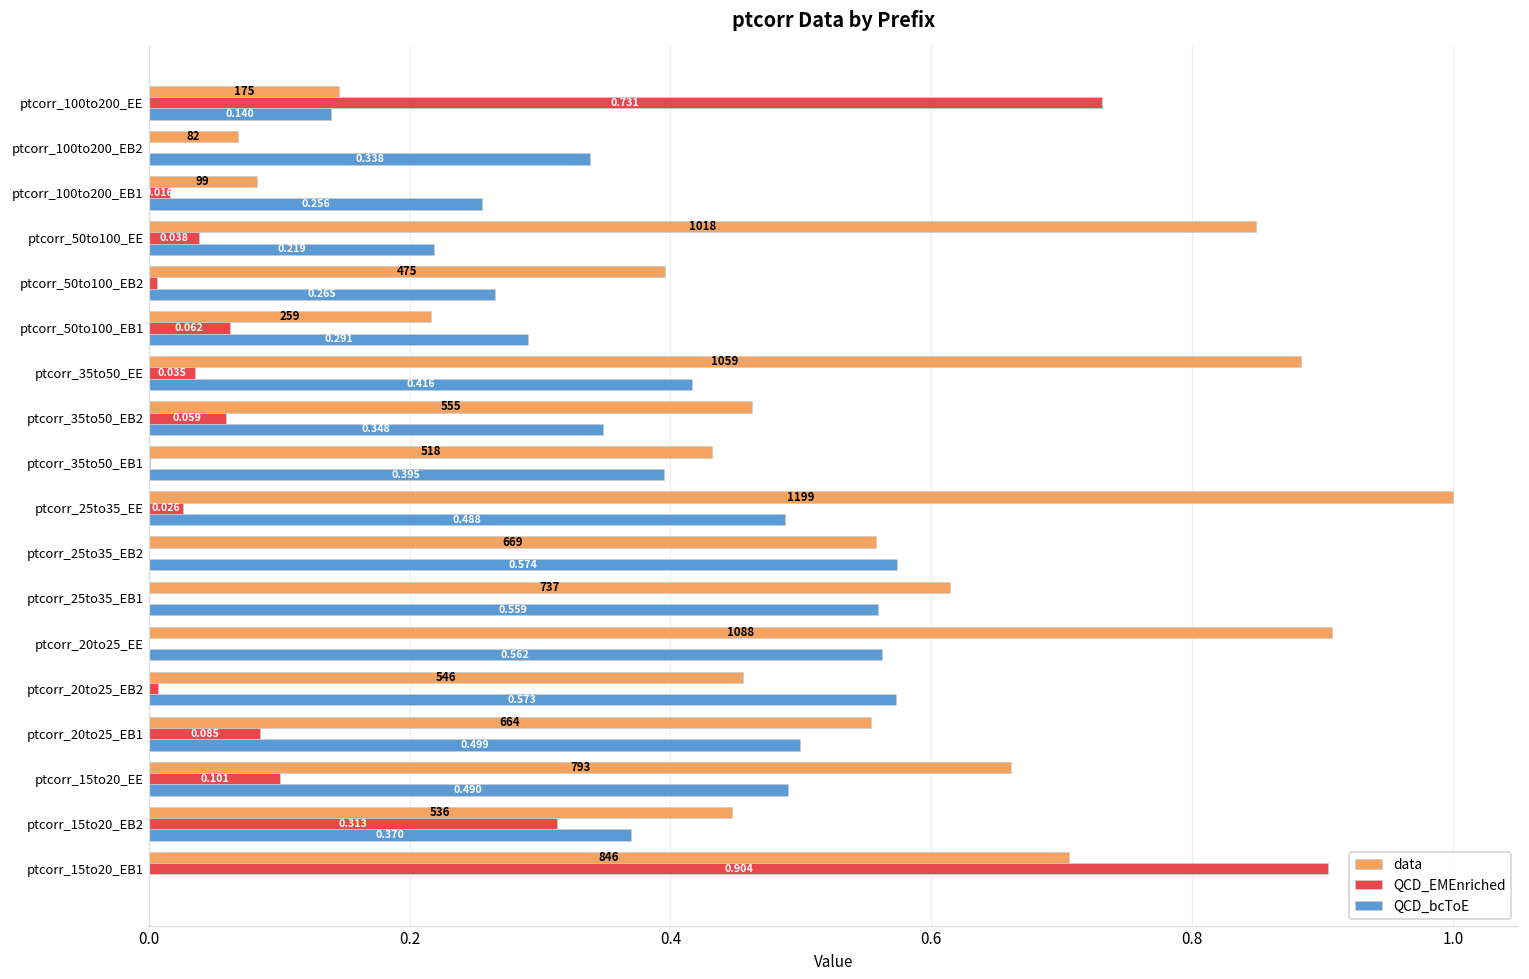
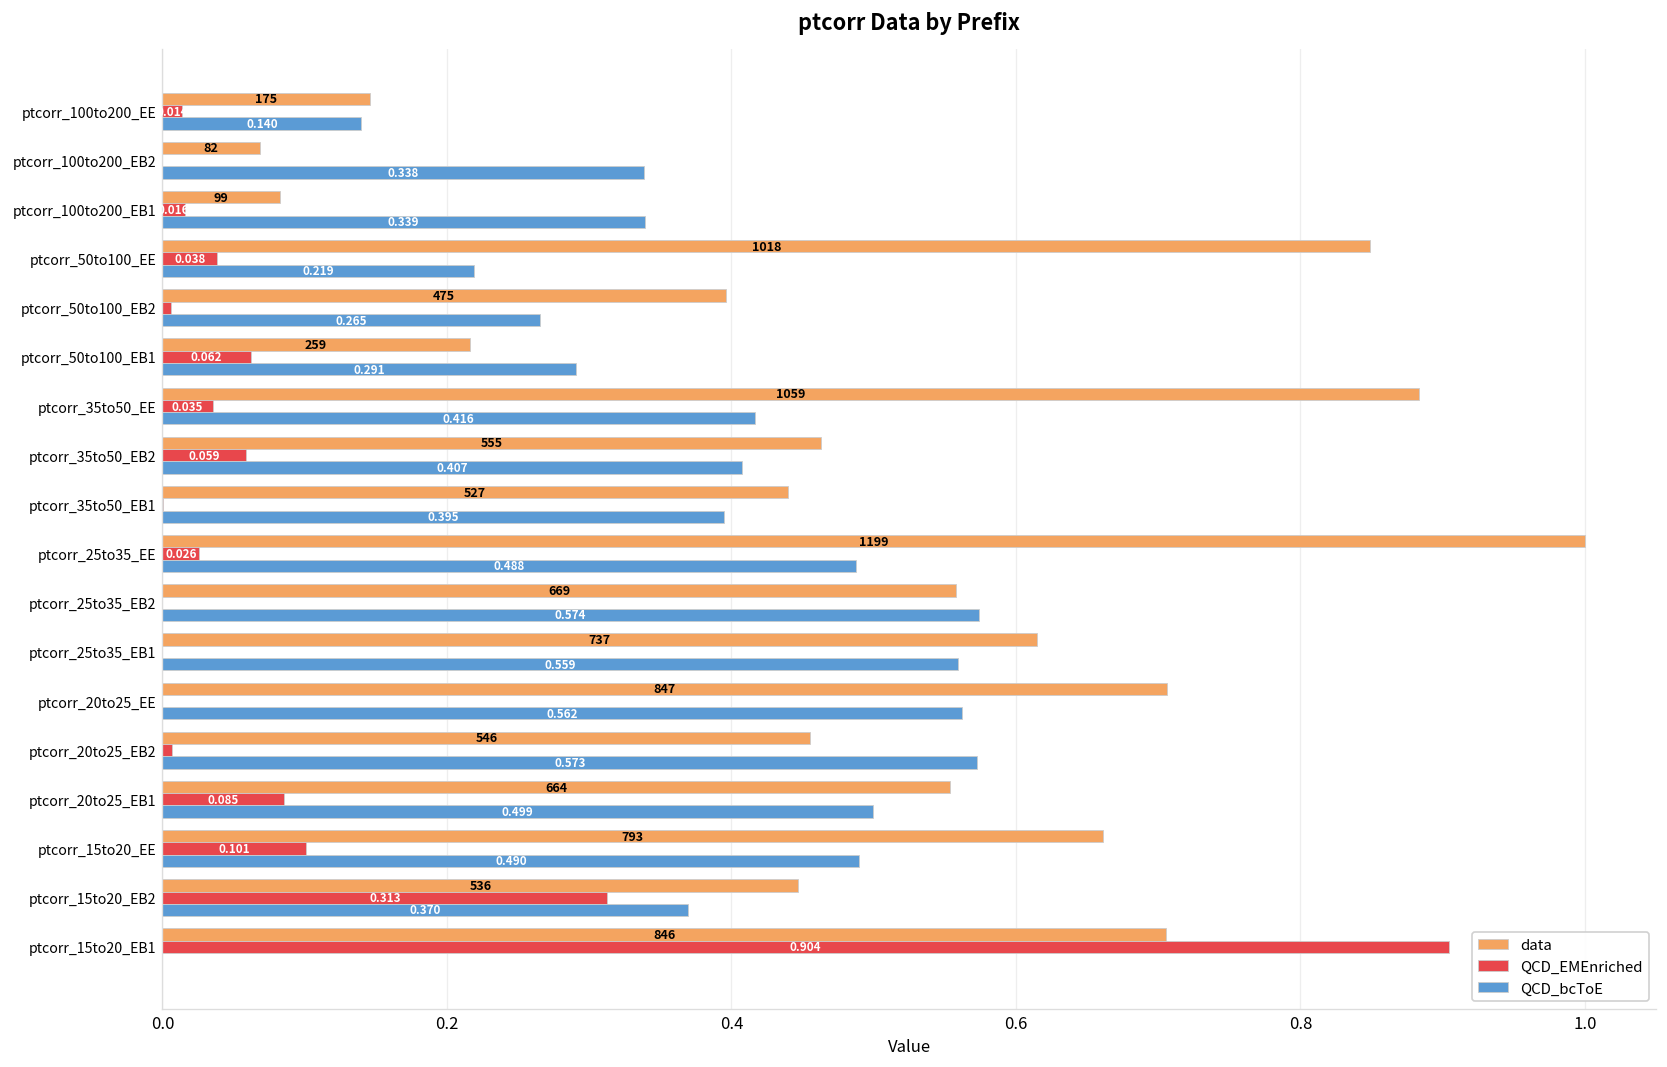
  {
    "data": {
-     "ptcorr_35to50_EB1": 518,
-     "ptcorr_20to25_EE": 1088
+     "ptcorr_35to50_EB1": 527,
+     "ptcorr_20to25_EE": 847
    },
    "QCD_EMEnriched": {
-     "ptcorr_100to200_EE": 0.731,
+     "ptcorr_100to200_EE": 0.014,
      "ptcorr_100to200_EB1": 0.016,
      "ptcorr_50to100_EE": 0.038,
      "ptcorr_50to100_EB1": 0.062,
      "ptcorr_35to50_EE": 0.035,
      "ptcorr_35to50_EB2": 0.059,
      "ptcorr_25to35_EE": 0.026,
      "ptcorr_20to25_EB1": 0.085,
      "ptcorr_15to20_EE": 0.101,
      "ptcorr_15to20_EB2": 0.313,
      "ptcorr_15to20_EB1": 0.904
    },
    "QCD_bcToE": {
      "ptcorr_100to200_EE": 0.140,
      "ptcorr_100to200_EB2": 0.338,
-     "ptcorr_100to200_EB1": 0.256,
+     "ptcorr_100to200_EB1": 0.339,
      "ptcorr_50to100_EE": 0.219,
      "ptcorr_50to100_EB2": 0.265,
      "ptcorr_50to100_EB1": 0.291,
      "ptcorr_35to50_EE": 0.416,
-     "ptcorr_35to50_EB2": 0.348,
+     "ptcorr_35to50_EB2": 0.407,
      "ptcorr_35to50_EB1": 0.395,
      "ptcorr_25to35_EE": 0.488,
      "ptcorr_25to35_EB2": 0.574,
      "ptcorr_25to35_EB1": 0.559,
      "ptcorr_20to25_EE": 0.562,
      "ptcorr_20to25_EB2": 0.573,
      "ptcorr_20to25_EB1": 0.499,
      "ptcorr_15to20_EE": 0.490,
      "ptcorr_15to20_EB2": 0.370
    }
  }
